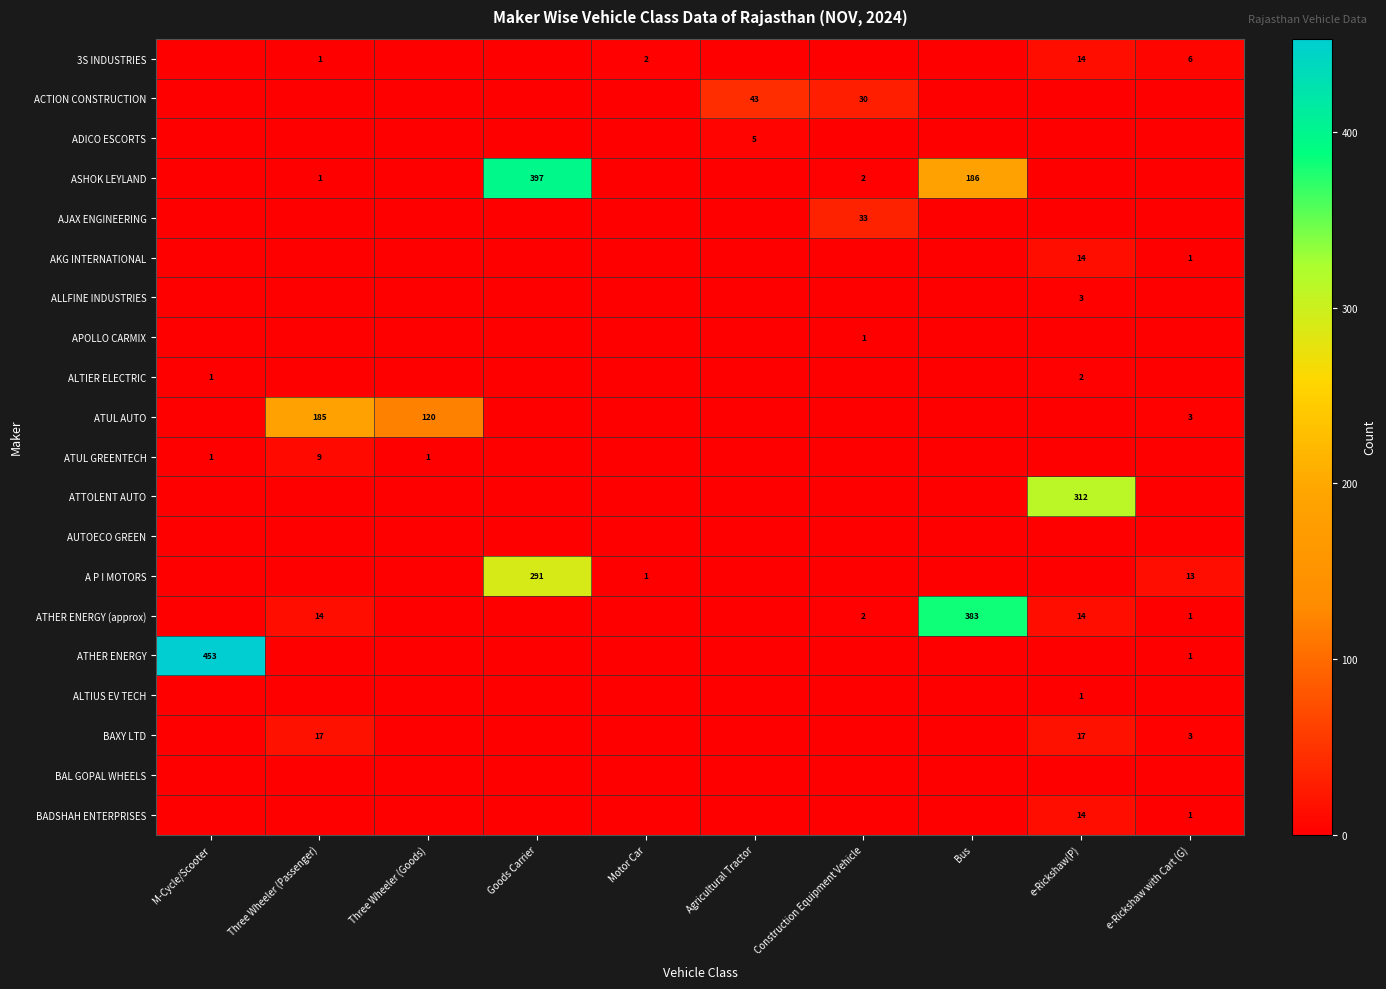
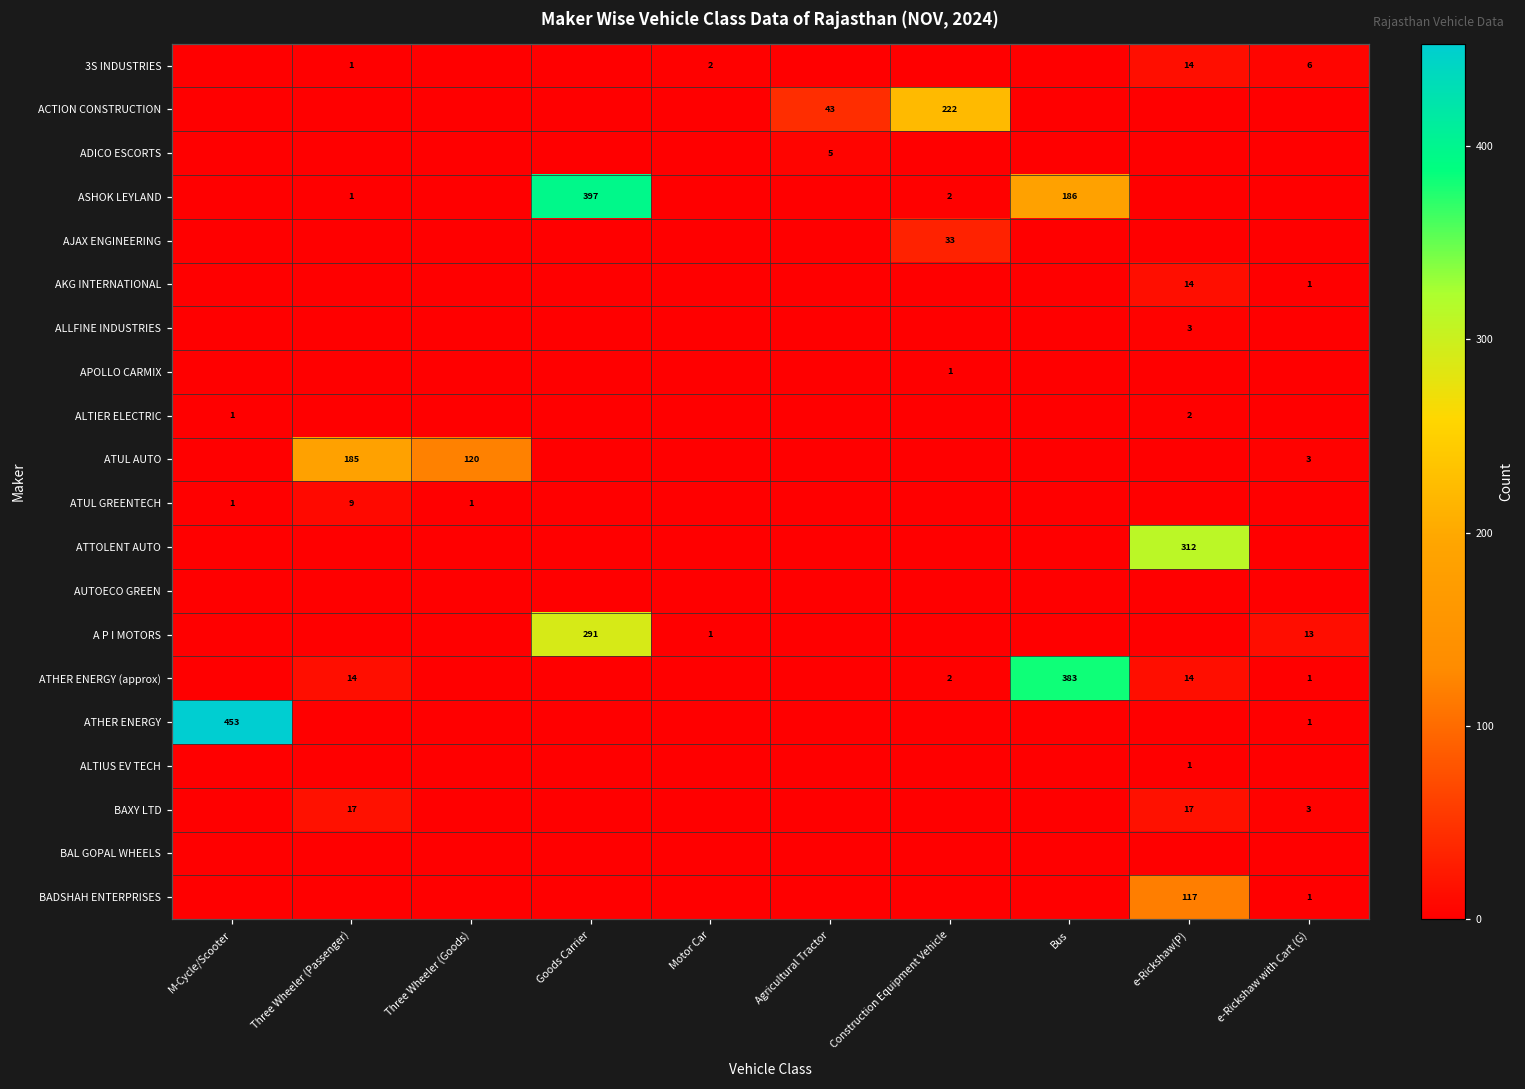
  {
    "3S INDUSTRIES": {
      "Three Wheeler (Passenger)": 1,
      "Motor Car": 2,
      "e-Rickshaw(P)": 14,
      "e-Rickshaw with Cart (G)": 6
    },
    "ACTION CONSTRUCTION": {
      "Agricultural Tractor": 43,
-     "Construction Equipment Vehicle": 30
+     "Construction Equipment Vehicle": 222
    },
    "ADICO ESCORTS": {
      "Agricultural Tractor": 5
    },
    "ASHOK LEYLAND": {
      "Three Wheeler (Passenger)": 1,
      "Goods Carrier": 397,
      "Construction Equipment Vehicle": 2,
      "Bus": 186
    },
    "AJAX ENGINEERING": {
      "Construction Equipment Vehicle": 33
    },
    "AKG INTERNATIONAL": {
      "e-Rickshaw(P)": 14,
      "e-Rickshaw with Cart (G)": 1
    },
    "ALLFINE INDUSTRIES": {
      "e-Rickshaw(P)": 3
    },
    "APOLLO CARMIX": {
      "Construction Equipment Vehicle": 1
    },
    "ALTIER ELECTRIC": {
      "M-Cycle/Scooter": 1,
      "e-Rickshaw(P)": 2
    },
    "ATUL AUTO": {
      "Three Wheeler (Passenger)": 185,
      "Three Wheeler (Goods)": 120,
      "e-Rickshaw with Cart (G)": 3
    },
    "ATUL GREENTECH": {
      "M-Cycle/Scooter": 1,
      "Three Wheeler (Passenger)": 9,
      "Three Wheeler (Goods)": 1
    },
    "ATTOLENT AUTO": {
      "e-Rickshaw(P)": 312
    },
    "A P I MOTORS": {
      "Goods Carrier": 291,
      "Motor Car": 1,
      "e-Rickshaw with Cart (G)": 13
    },
    "ATHER ENERGY (approx)": {
      "Three Wheeler (Passenger)": 14,
      "Construction Equipment Vehicle": 2,
      "Bus": 383,
      "e-Rickshaw(P)": 14,
      "e-Rickshaw with Cart (G)": 1
    },
    "ATHER ENERGY": {
      "M-Cycle/Scooter": 453,
      "e-Rickshaw with Cart (G)": 1
    },
    "ALTIUS EV TECH": {
      "e-Rickshaw(P)": 1
    },
    "BAXY LTD": {
      "Three Wheeler (Passenger)": 17,
      "e-Rickshaw(P)": 17,
      "e-Rickshaw with Cart (G)": 3
    },
    "BADSHAH ENTERPRISES": {
-     "e-Rickshaw(P)": 14,
+     "e-Rickshaw(P)": 117,
      "e-Rickshaw with Cart (G)": 1
    }
  }
